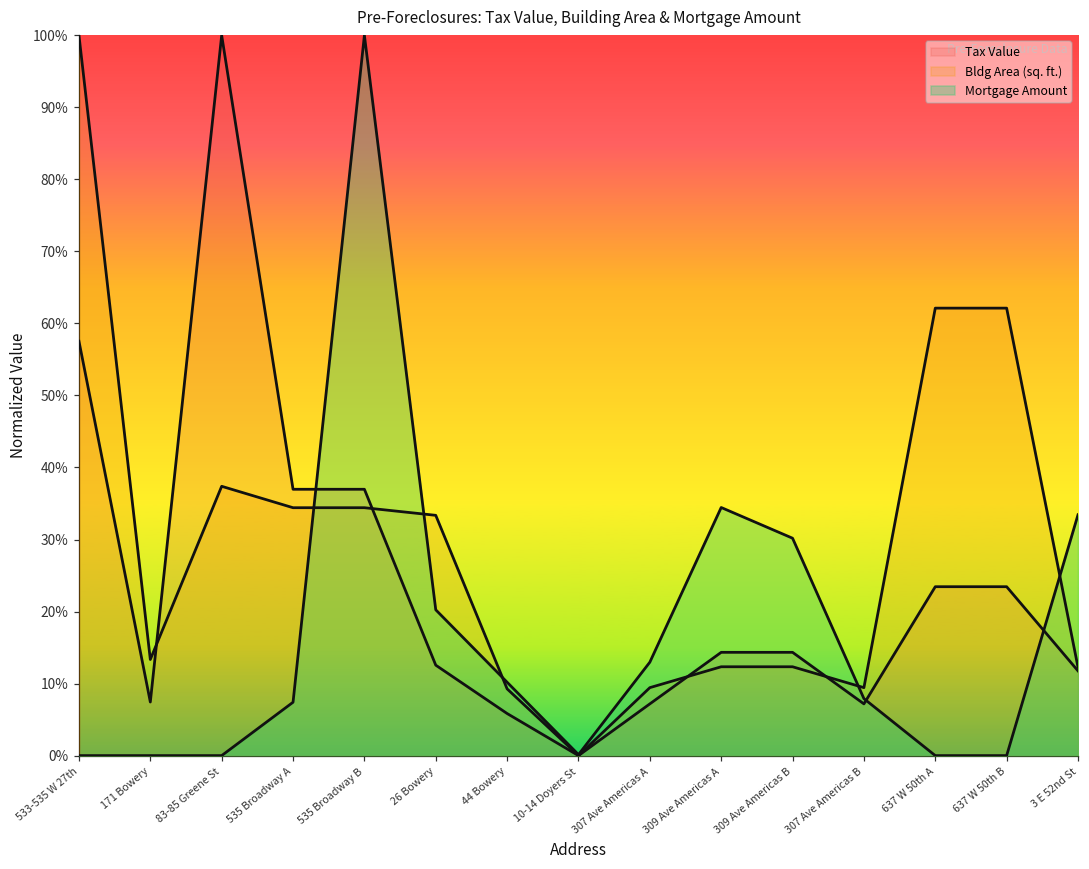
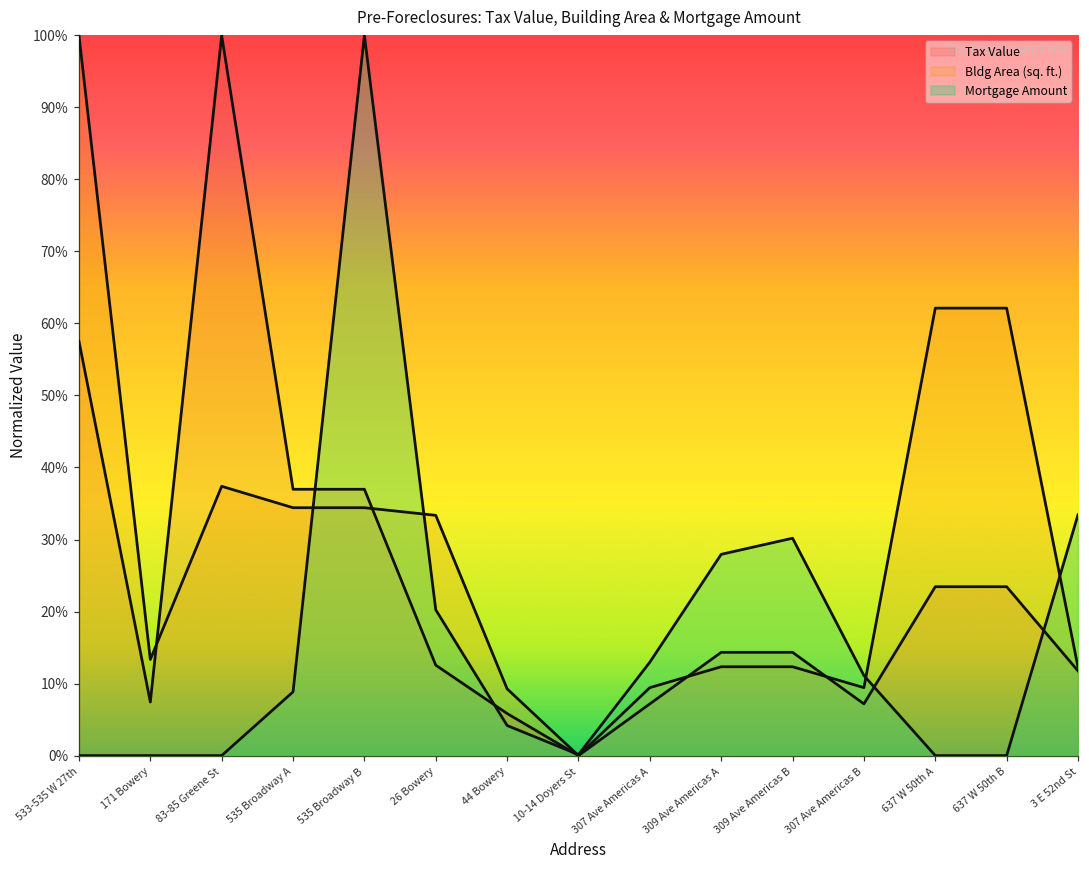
  {
    "Mortgage Amount": {
      "533-535 W 27th": "0%",
      "171 Bowery": "0%",
      "83-85 Greene St": "0%",
-     "535 Broadway A": "7%",
+     "535 Broadway A": "9%",
      "535 Broadway B": "100%",
      "26 Bowery": "20%",
-     "44 Bowery": "10%",
+     "44 Bowery": "4%",
      "307 Ave Americas A": "13%",
-     "309 Ave Americas A": "34%",
+     "309 Ave Americas A": "28%",
      "309 Ave Americas B": "30%",
-     "307 Ave Americas B": "8%",
+     "307 Ave Americas B": "11%",
      "637 W 50th A": "0%",
      "637 W 50th B": "0%",
      "3 E 52nd St": "33%"
    }
  }
